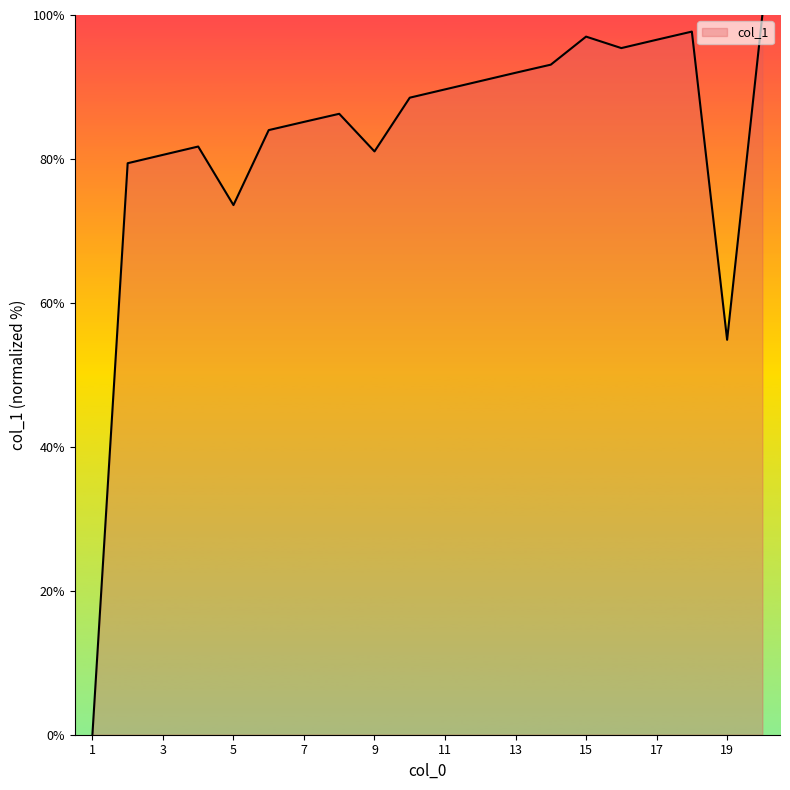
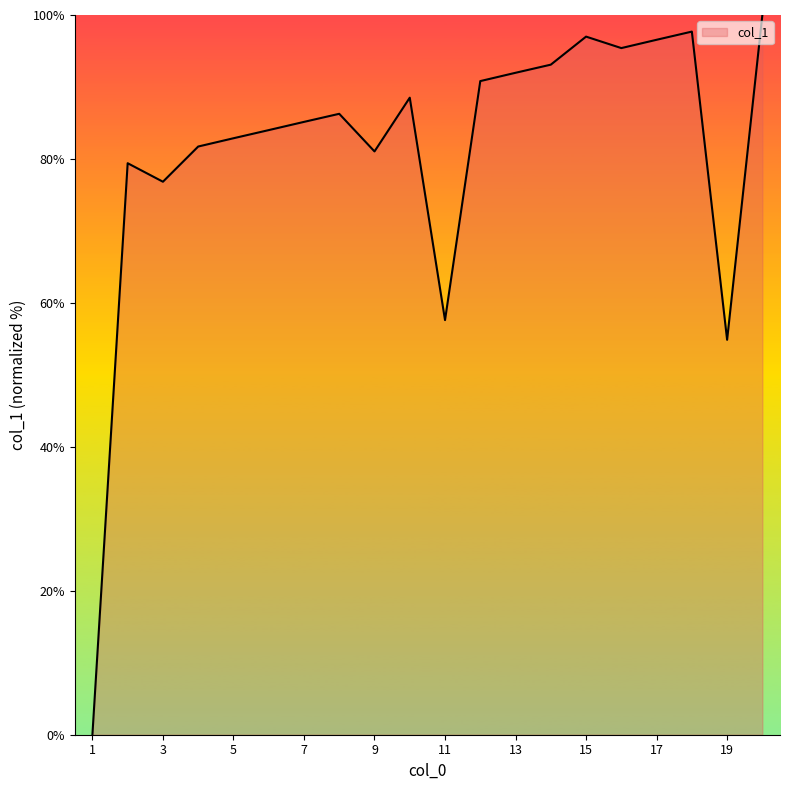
  {
    "1": "0%",
-   "3": "81%",
-   "5": "74%",
+   "3": "77%",
+   "5": "83%",
    "7": "85%",
    "9": "81%",
-   "11": "90%",
+   "11": "58%",
    "13": "92%",
    "15": "97%",
    "17": "97%",
    "19": "55%"
  }
